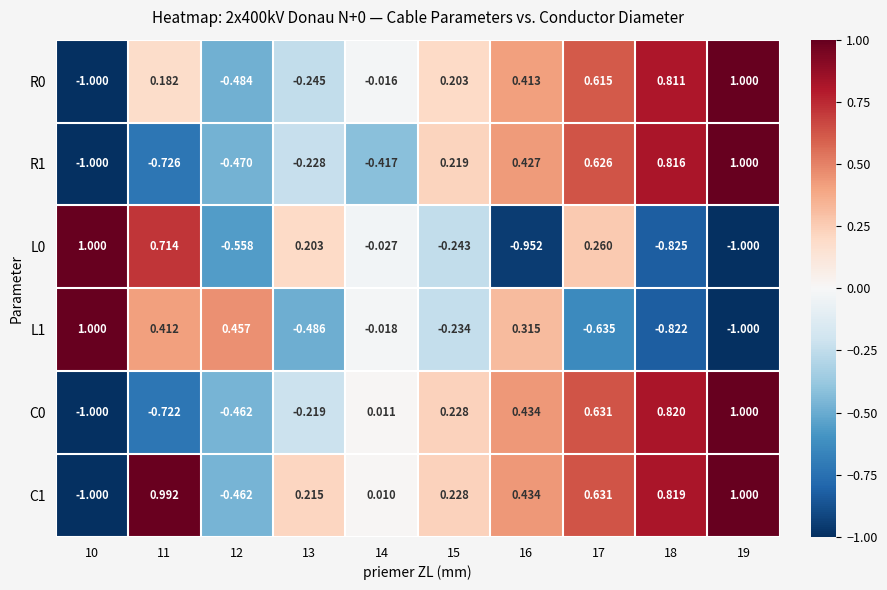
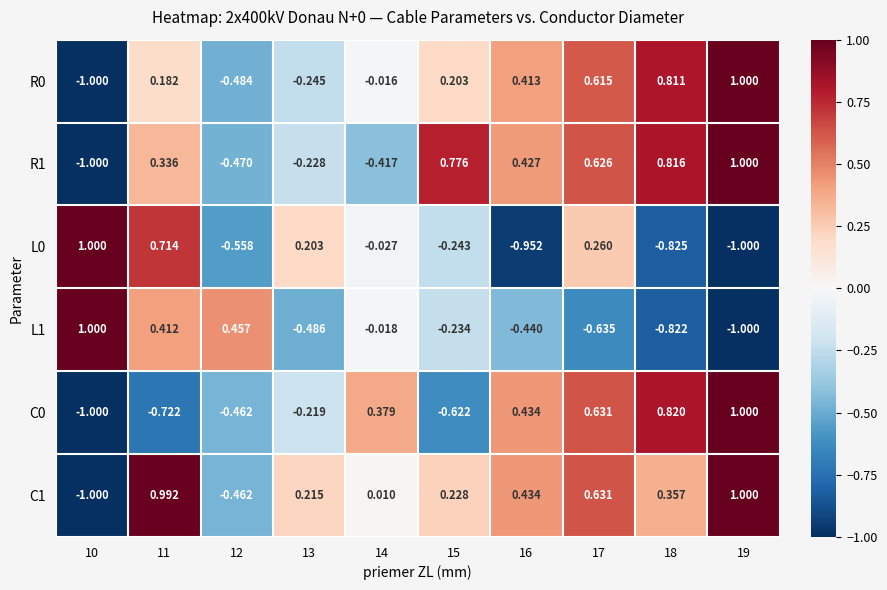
  {
    "R0": {
      "10": -1.000,
      "11": 0.182,
      "12": -0.484,
      "13": -0.245,
      "14": -0.016,
      "15": 0.203,
      "16": 0.413,
      "17": 0.615,
      "18": 0.811,
      "19": 1.000
    },
    "R1": {
      "10": -1.000,
-     "11": -0.726,
+     "11": 0.336,
      "12": -0.470,
      "13": -0.228,
      "14": -0.417,
-     "15": 0.219,
+     "15": 0.776,
      "16": 0.427,
      "17": 0.626,
      "18": 0.816,
      "19": 1.000
    },
    "L0": {
      "10": 1.000,
      "11": 0.714,
      "12": -0.558,
      "13": 0.203,
      "14": -0.027,
      "15": -0.243,
      "16": -0.952,
      "17": 0.260,
      "18": -0.825,
      "19": -1.000
    },
    "L1": {
      "10": 1.000,
      "11": 0.412,
      "12": 0.457,
      "13": -0.486,
      "14": -0.018,
      "15": -0.234,
-     "16": 0.315,
+     "16": -0.440,
      "17": -0.635,
      "18": -0.822,
      "19": -1.000
    },
    "C0": {
      "10": -1.000,
      "11": -0.722,
      "12": -0.462,
      "13": -0.219,
-     "14": 0.011,
-     "15": 0.228,
+     "14": 0.379,
+     "15": -0.622,
      "16": 0.434,
      "17": 0.631,
      "18": 0.820,
      "19": 1.000
    },
    "C1": {
      "10": -1.000,
      "11": 0.992,
      "12": -0.462,
      "13": 0.215,
      "14": 0.010,
      "15": 0.228,
      "16": 0.434,
      "17": 0.631,
-     "18": 0.819,
+     "18": 0.357,
      "19": 1.000
    }
  }
